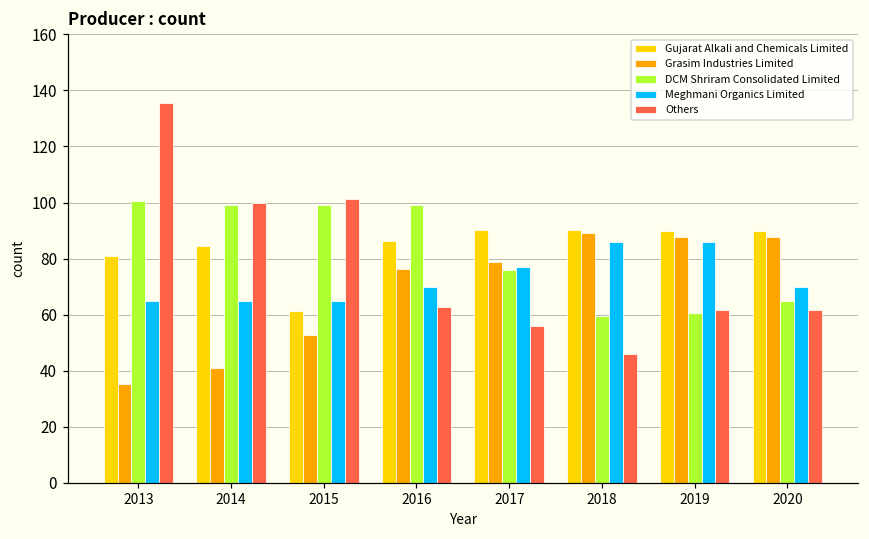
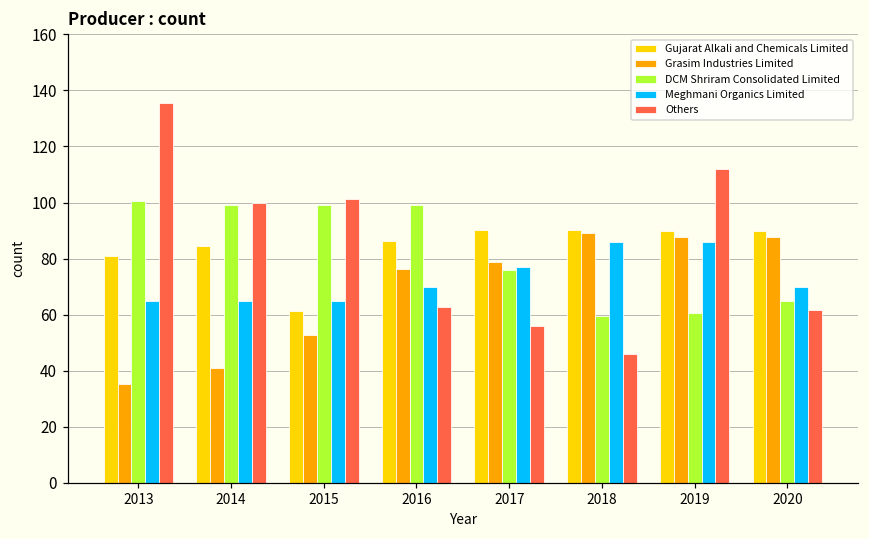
  {
    "DCM Shriram Consolidated Limited": {
      "2013": 101,
      "2014": 99,
      "2015": 99,
      "2016": 99,
      "2017": 76,
      "2018": 60,
      "2019": 60,
      "2020": 65
    },
    "Meghmani Organics Limited": {
      "2013": 65,
      "2014": 65,
      "2015": 65,
      "2016": 70,
      "2017": 77,
      "2018": 86,
      "2019": 86,
      "2020": 70
    },
    "Others": {
      "2013": 135,
      "2014": 100,
      "2015": 101,
      "2016": 63,
      "2017": 56,
      "2018": 46,
-     "2019": 62,
+     "2019": 112,
      "2020": 62
    }
  }
